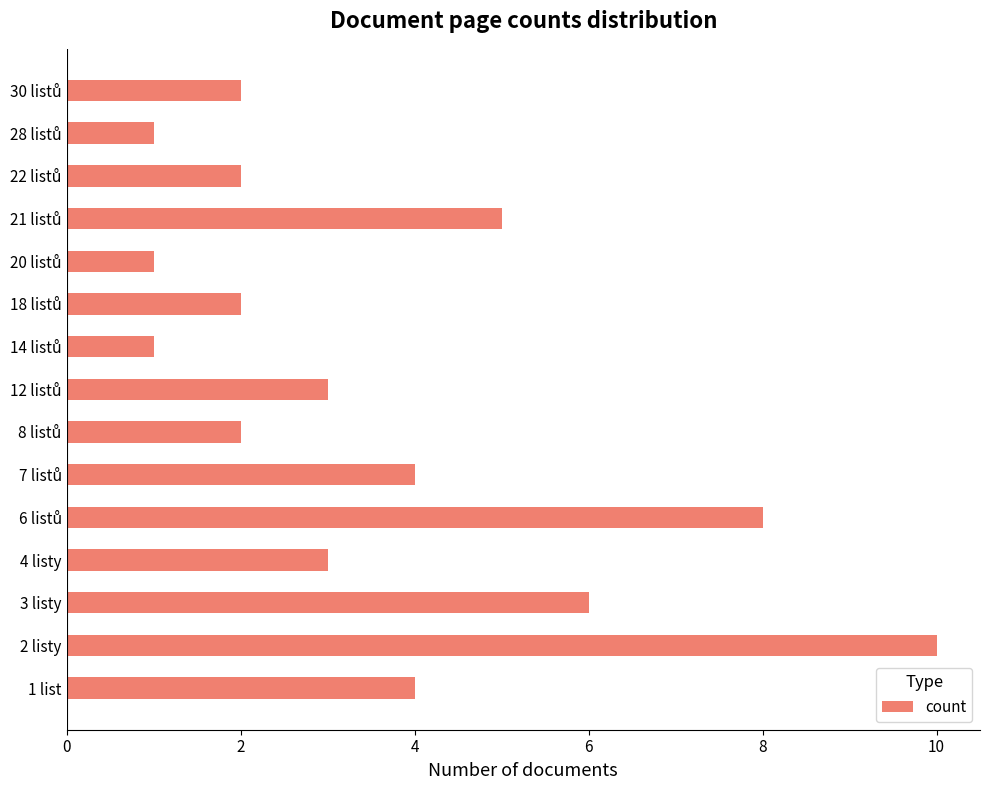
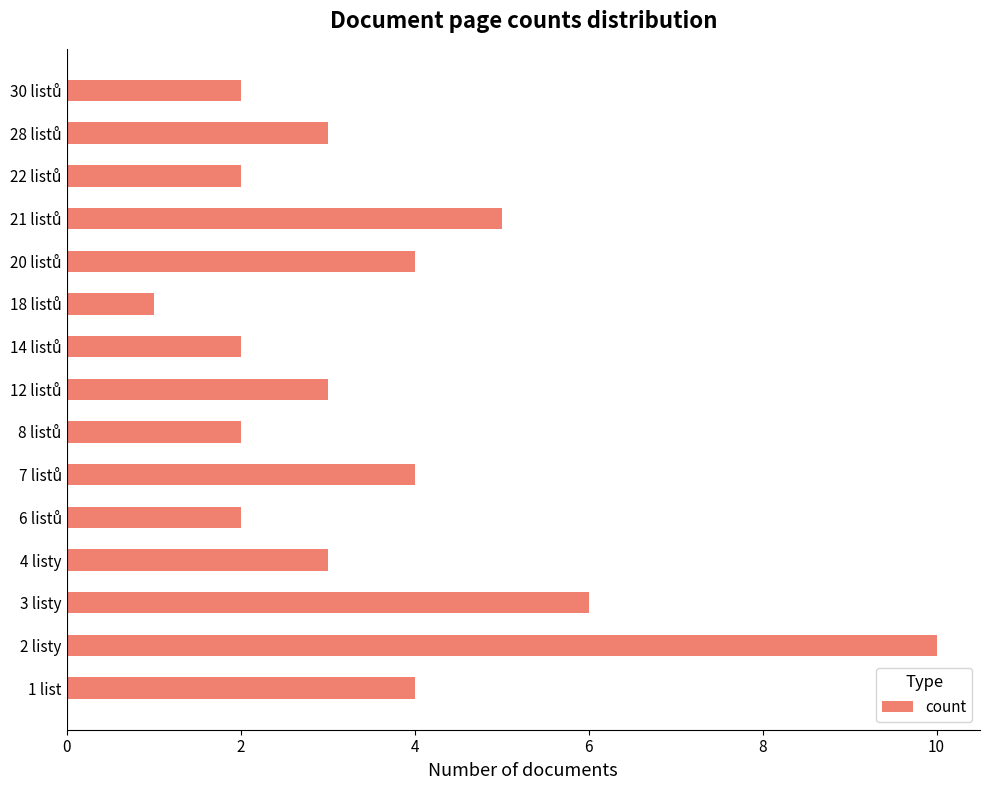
  {
    "30 listů": 2,
-   "28 listů": 1,
+   "28 listů": 3,
    "22 listů": 2,
    "21 listů": 5,
-   "20 listů": 1,
-   "18 listů": 2,
-   "14 listů": 1,
+   "20 listů": 4,
+   "18 listů": 1,
+   "14 listů": 2,
    "12 listů": 3,
    "8 listů": 2,
    "7 listů": 4,
-   "6 listů": 8,
+   "6 listů": 2,
    "4 listy": 3,
    "3 listy": 6,
    "2 listy": 10,
    "1 list": 4
  }
